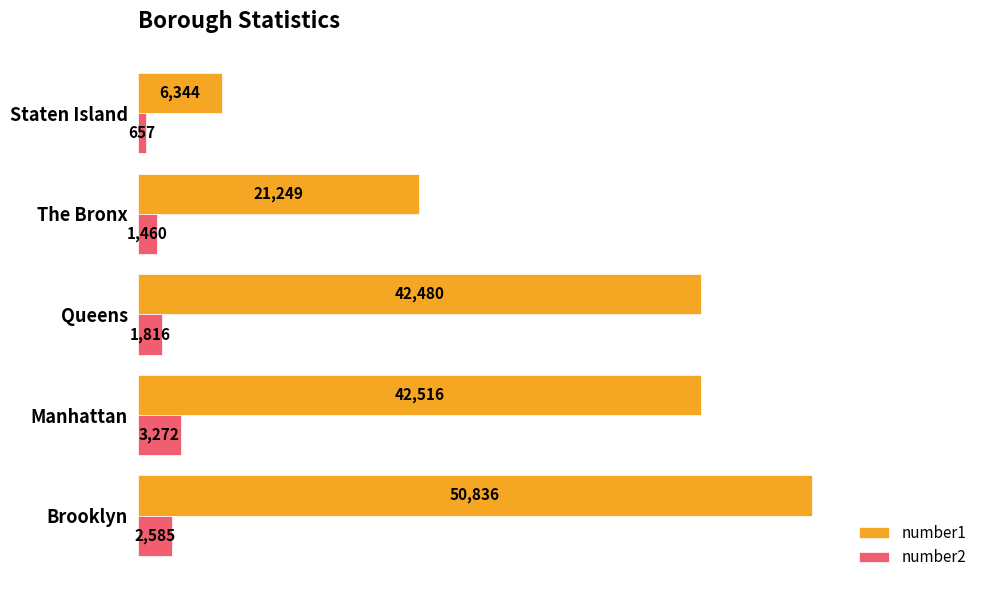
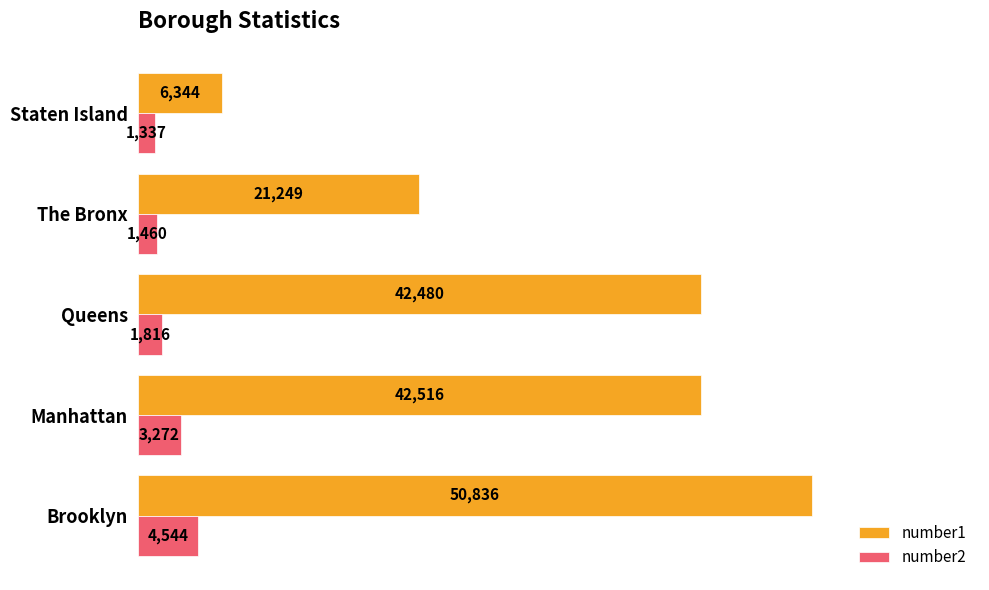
  {
    "number1": {
      "Staten Island": "6,344",
      "The Bronx": "21,249",
      "Queens": "42,480",
      "Manhattan": "42,516",
      "Brooklyn": "50,836"
    },
    "number2": {
-     "Staten Island": "657",
+     "Staten Island": "1,337",
      "The Bronx": "1,460",
      "Queens": "1,816",
      "Manhattan": "3,272",
-     "Brooklyn": "2,585"
+     "Brooklyn": "4,544"
    }
  }
